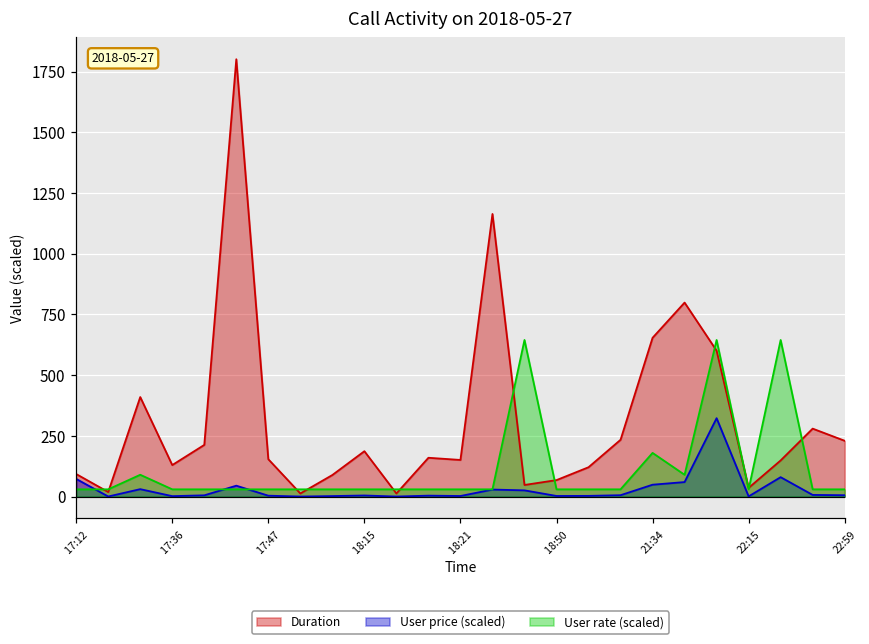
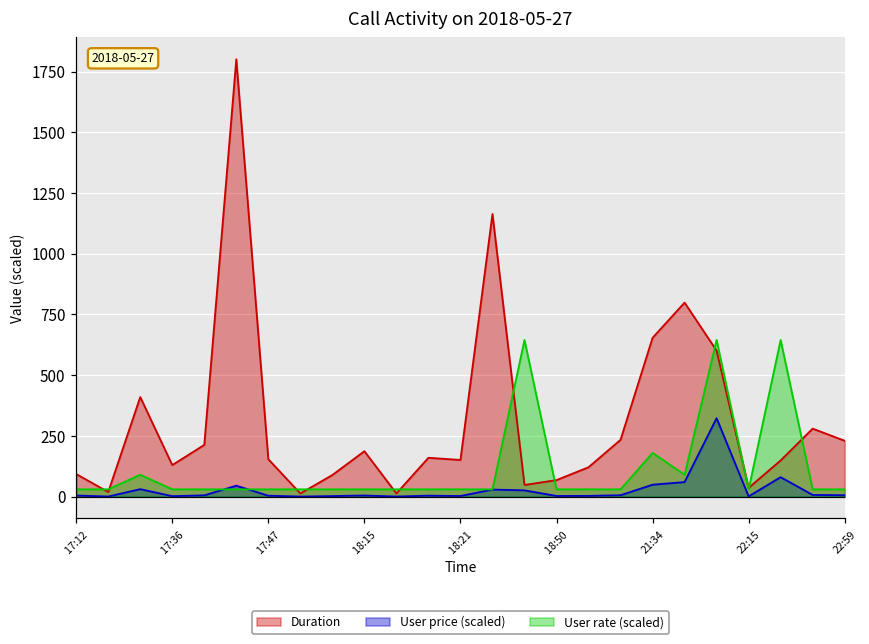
  {
    "Duration": {
      "17:12": 90,
      "17:36": 130,
      "17:47": 150,
      "18:15": 190,
      "18:21": 150,
      "18:50": 70,
      "21:34": 650,
      "22:59": 230
    },
    "User price (scaled)": {
-     "17:12": 70,
+     "17:12": 0,
      "17:36": 0,
      "17:47": 0,
      "18:15": 0,
      "18:21": 0,
      "18:50": 0,
      "21:34": 50,
      "22:15": 0,
      "22:59": 10
    },
    "User rate (scaled)": {
      "17:12": 30,
      "17:36": 30,
      "17:47": 30,
      "18:15": 30,
      "18:21": 30,
      "18:50": 30,
      "21:34": 180,
      "22:59": 30
    }
  }
